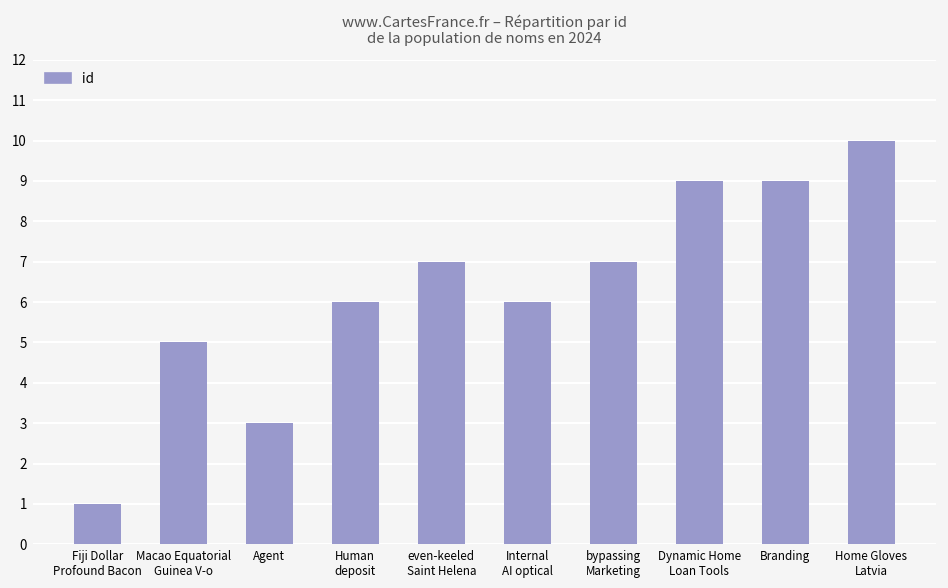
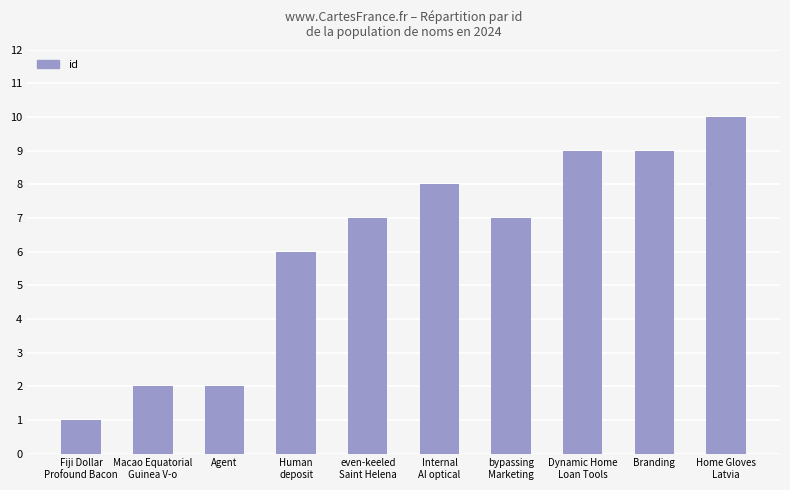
  {
    "Fiji Dollar Profound Bacon": 1,
-   "Macao Equatorial Guinea V-o": 5,
-   "Agent": 3,
+   "Macao Equatorial Guinea V-o": 2,
+   "Agent": 2,
    "Human deposit": 6,
    "even-keeled Saint Helena": 7,
-   "Internal AI optical": 6,
+   "Internal AI optical": 8,
    "bypassing Marketing": 7,
    "Dynamic Home Loan Tools": 9,
    "Branding": 9,
    "Home Gloves Latvia": 10
  }
